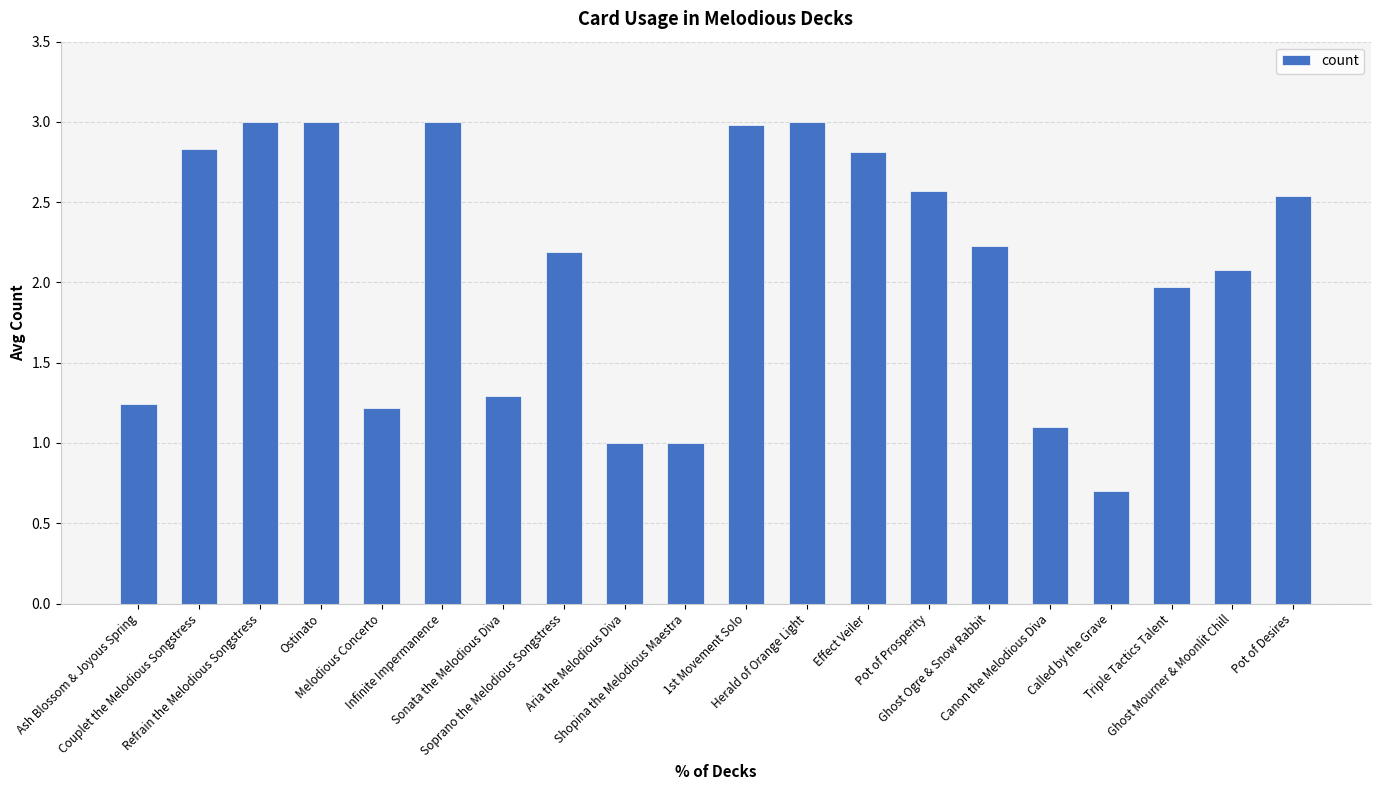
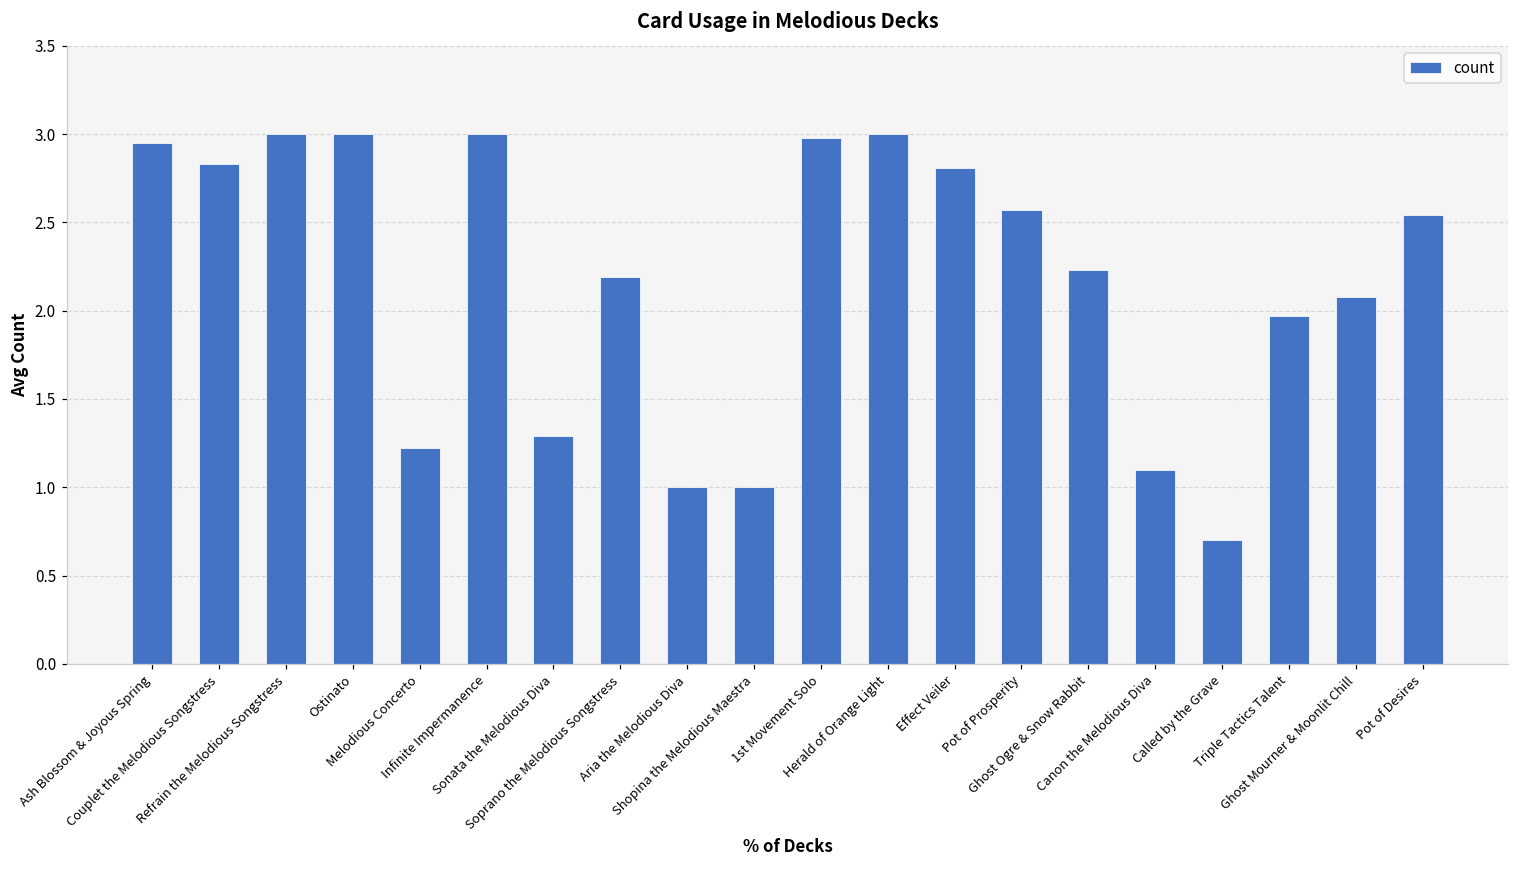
  {
-   "Ash Blossom & Joyous Spring": 1.24,
+   "Ash Blossom & Joyous Spring": 2.95,
    "Couplet the Melodious Songstress": 2.83,
    "Refrain the Melodious Songstress": 3.00,
    "Ostinato": 3.00,
    "Melodious Concerto": 1.22,
    "Infinite Impermanence": 3.00,
    "Sonata the Melodious Diva": 1.29,
    "Soprano the Melodious Songstress": 2.19,
    "Aria the Melodious Diva": 1.00,
    "Shopina the Melodious Maestra": 1.00,
    "1st Movement Solo": 2.98,
    "Herald of Orange Light": 3.00,
    "Effect Veiler": 2.81,
    "Pot of Prosperity": 2.57,
    "Ghost Ogre & Snow Rabbit": 2.23,
    "Canon the Melodious Diva": 1.10,
    "Called by the Grave": 0.70,
    "Triple Tactics Talent": 1.97,
    "Ghost Mourner & Moonlit Chill": 2.08,
    "Pot of Desires": 2.54
  }
